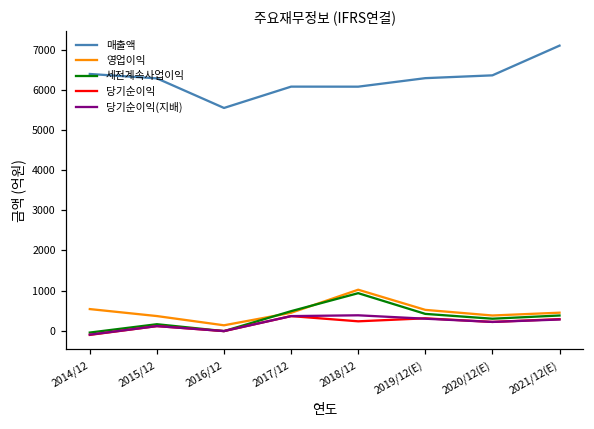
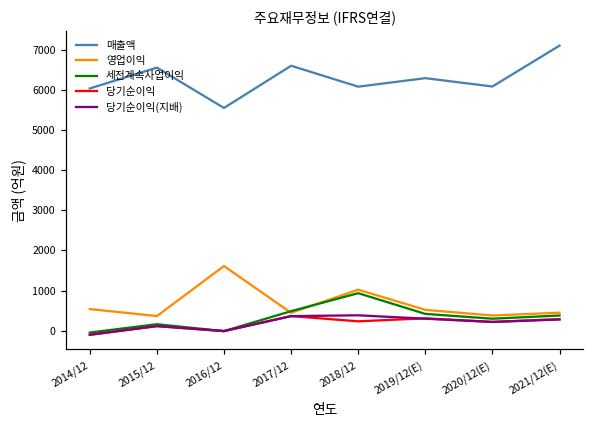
  {
    "매출액": {
-     "2014/12": 6400,
-     "2015/12": 6300,
+     "2014/12": 6000,
+     "2015/12": 6600,
      "2016/12": 5500,
-     "2017/12": 6100,
+     "2017/12": 6600,
      "2018/12": 6100,
      "2019/12(E)": 6300,
-     "2020/12(E)": 6400,
+     "2020/12(E)": 6100,
      "2021/12(E)": 7100
    },
    "영업이익": {
      "2014/12": 500,
      "2015/12": 400,
-     "2016/12": 100,
+     "2016/12": 1600,
      "2018/12": 1000,
      "2019/12(E)": 500,
      "2020/12(E)": 400
    },
    "세전계속사업이익": {
      "2018/12": 900,
      "2019/12(E)": 400,
      "2020/12(E)": 300
    },
    "당기순이익": {
      "2018/12": 200
    },
    "당기순이익(지배)": {
      "2018/12": 400
    }
  }
